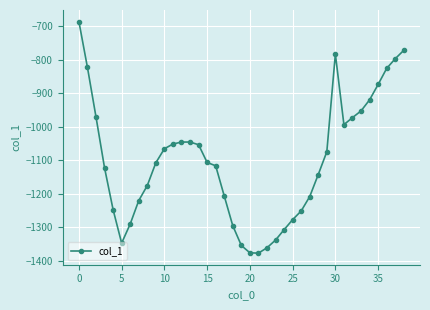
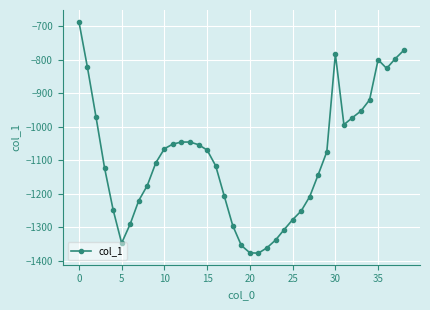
  {
    "0": -690,
    "10": -1070,
-   "15": -1110,
+   "15": -1070,
    "20": -1380,
    "25": -1280,
    "30": -780,
-   "35": -870
+   "35": -800
  }
